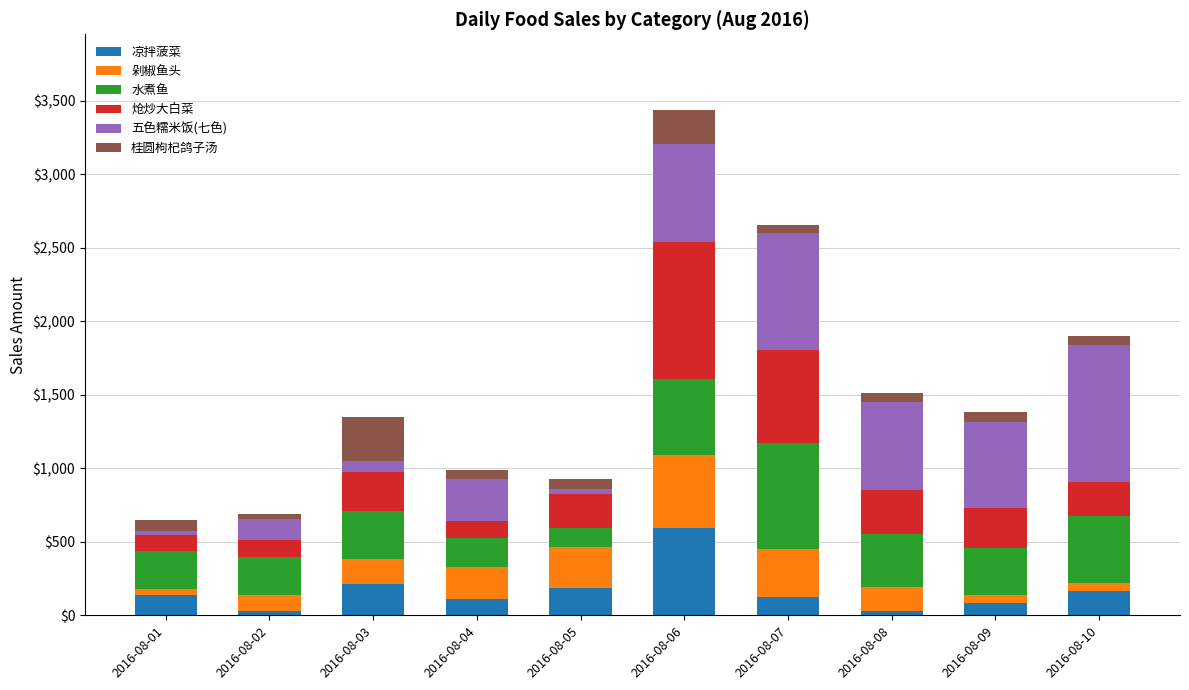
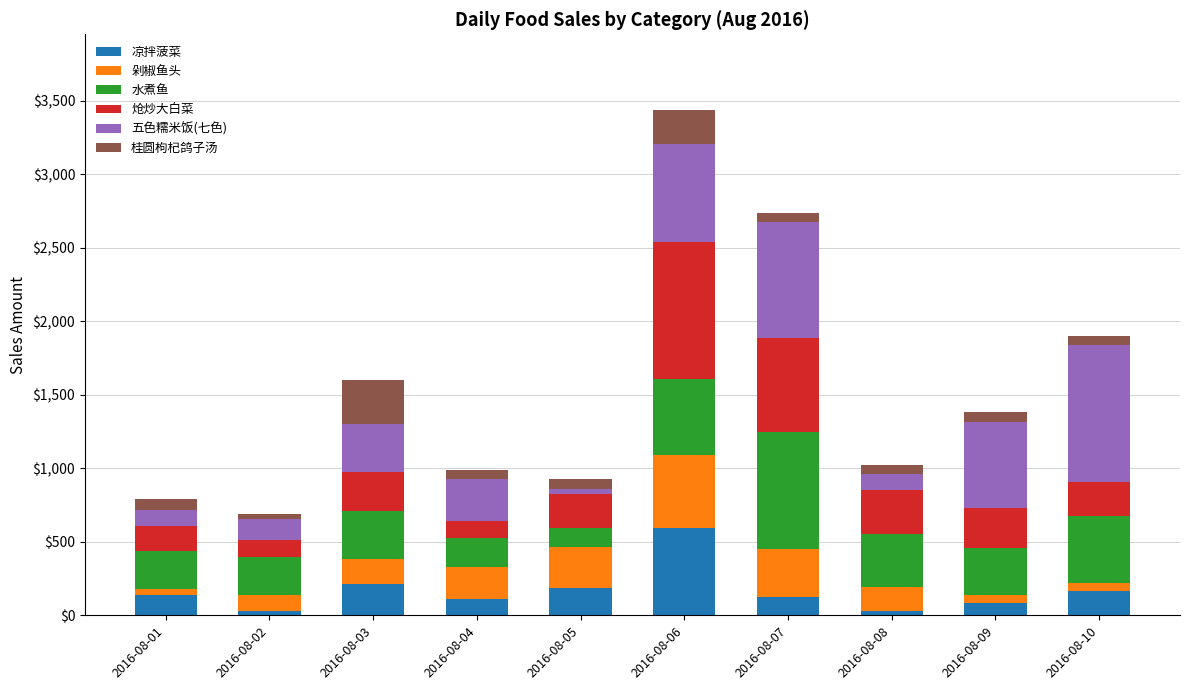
  {
    "凉拌菠菜": {
      "2016-08-01": "$140",
      "2016-08-02": "$30",
      "2016-08-03": "$220",
      "2016-08-04": "$110",
      "2016-08-05": "$190",
      "2016-08-06": "$590",
      "2016-08-07": "$120",
      "2016-08-08": "$30",
      "2016-08-09": "$80",
      "2016-08-10": "$160"
    },
    "剁椒鱼头": {
      "2016-08-01": "$40",
      "2016-08-02": "$110",
      "2016-08-03": "$170",
      "2016-08-04": "$220",
      "2016-08-05": "$280",
      "2016-08-06": "$500",
      "2016-08-07": "$330",
      "2016-08-08": "$170",
      "2016-08-09": "$60",
      "2016-08-10": "$60"
    },
    "水煮鱼": {
      "2016-08-01": "$260",
      "2016-08-02": "$260",
      "2016-08-03": "$330",
      "2016-08-04": "$200",
      "2016-08-05": "$130",
      "2016-08-06": "$520",
-     "2016-08-07": "$720",
+     "2016-08-07": "$800",
      "2016-08-08": "$360",
      "2016-08-09": "$330",
      "2016-08-10": "$460"
    },
    "炝炒大白菜": {
-     "2016-08-01": "$110",
+     "2016-08-01": "$170",
      "2016-08-02": "$120",
      "2016-08-03": "$270",
      "2016-08-04": "$120",
      "2016-08-05": "$230",
      "2016-08-06": "$930",
      "2016-08-07": "$640",
      "2016-08-08": "$300",
      "2016-08-09": "$270",
      "2016-08-10": "$230"
    },
    "五色糯米饭(七色)": {
-     "2016-08-01": "$30",
+     "2016-08-01": "$110",
      "2016-08-02": "$140",
-     "2016-08-03": "$70",
+     "2016-08-03": "$320",
      "2016-08-04": "$280",
      "2016-08-05": "$40",
      "2016-08-06": "$670",
      "2016-08-07": "$790",
-     "2016-08-08": "$600",
+     "2016-08-08": "$110",
      "2016-08-09": "$590",
      "2016-08-10": "$930"
    },
    "桂圆枸杞鸽子汤": {
      "2016-08-01": "$80",
      "2016-08-02": "$40",
      "2016-08-03": "$300",
      "2016-08-04": "$70",
      "2016-08-05": "$70",
      "2016-08-06": "$230",
      "2016-08-07": "$60",
      "2016-08-08": "$70",
      "2016-08-09": "$70",
      "2016-08-10": "$70"
    }
  }
